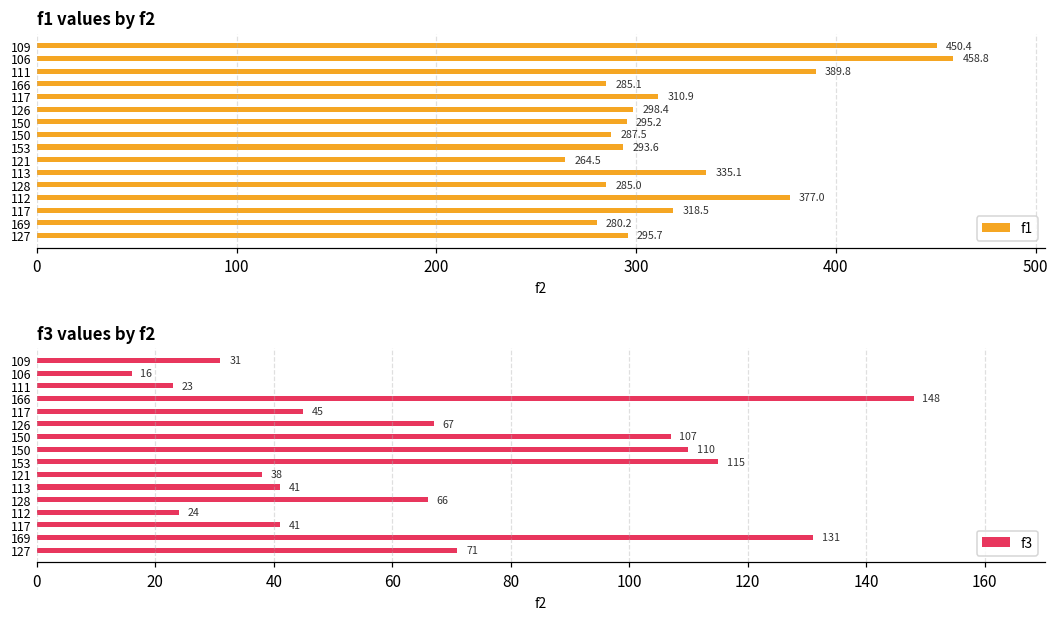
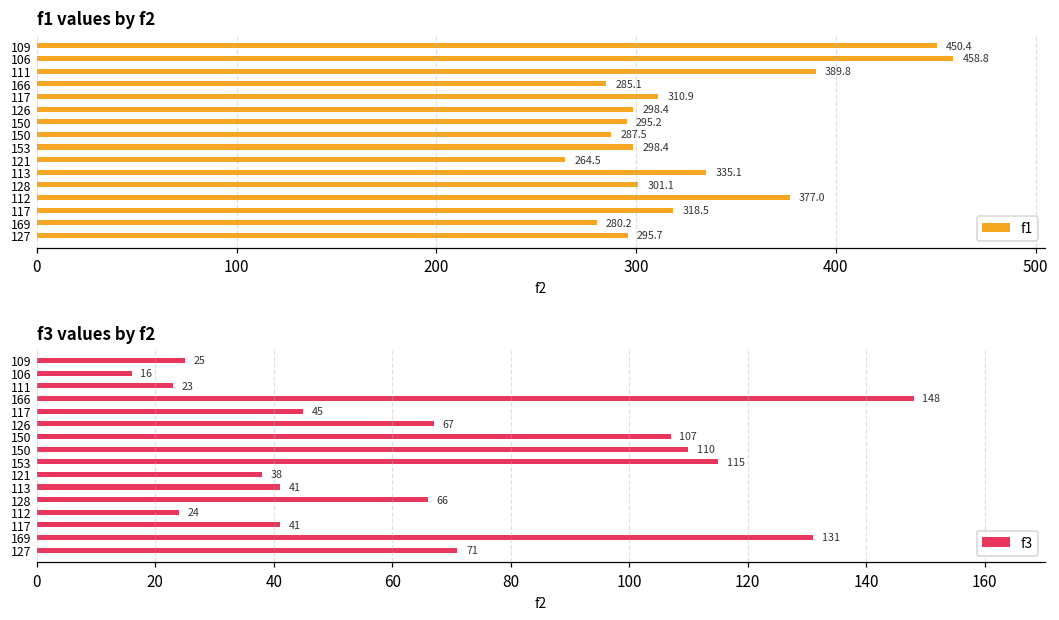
  {
    "f1 values by f2": {
      "109": 450.4,
      "106": 458.8,
      "111": 389.8,
      "166": 285.1,
      "126": 298.4,
-     "153": 293.6,
+     "153": 298.4,
      "121": 264.5,
      "113": 335.1,
-     "128": 285.0,
+     "128": 301.1,
      "112": 377.0,
      "169": 280.2,
      "127": 295.7
    },
    "f3 values by f2": {
-     "109": 31,
+     "109": 25,
      "106": 16,
      "111": 23,
      "166": 148,
      "126": 67,
      "153": 115,
      "121": 38,
      "113": 41,
      "128": 66,
      "112": 24,
      "169": 131,
      "127": 71
    }
  }
